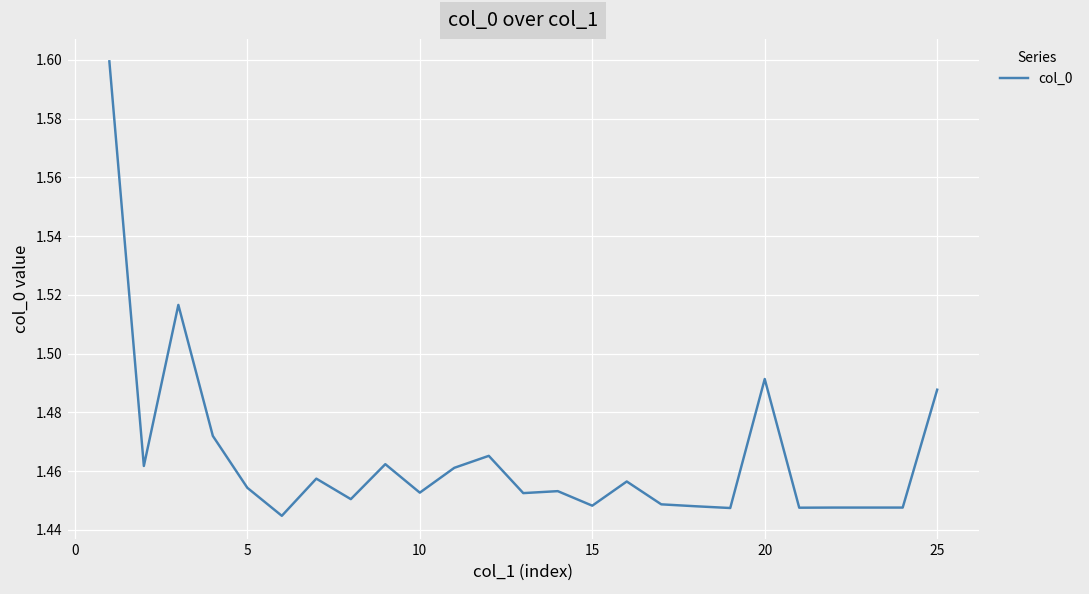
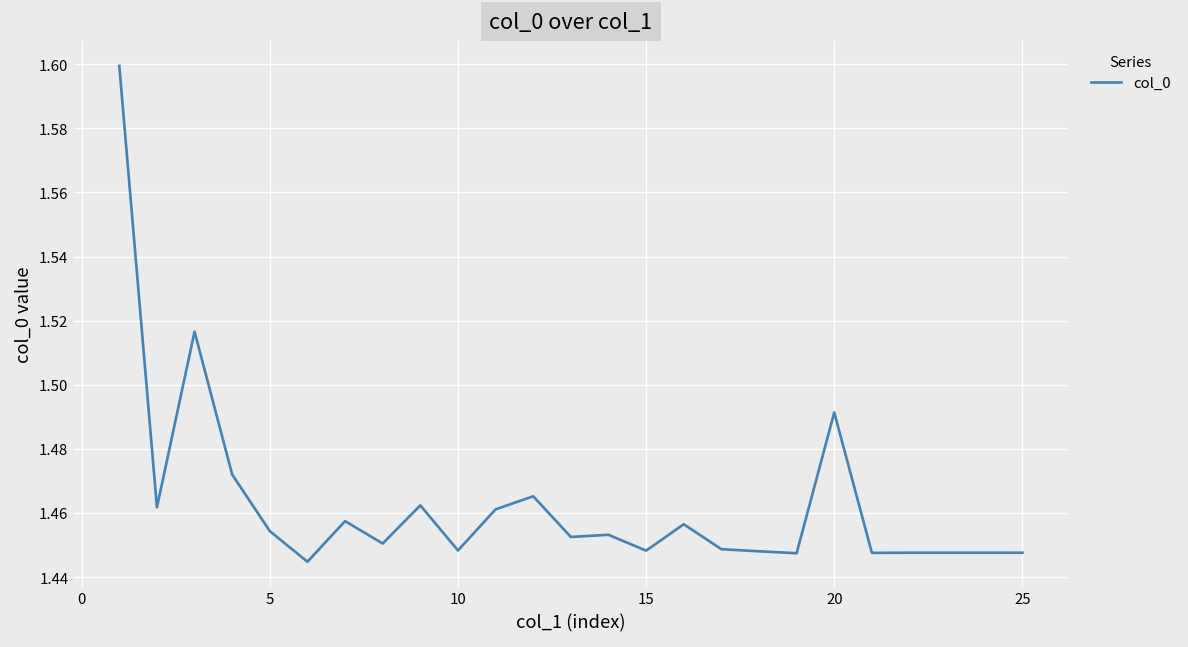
  {
    "5": 1.454,
-   "10": 1.453,
+   "10": 1.448,
    "15": 1.448,
    "20": 1.491,
-   "25": 1.488
+   "25": 1.448
  }
